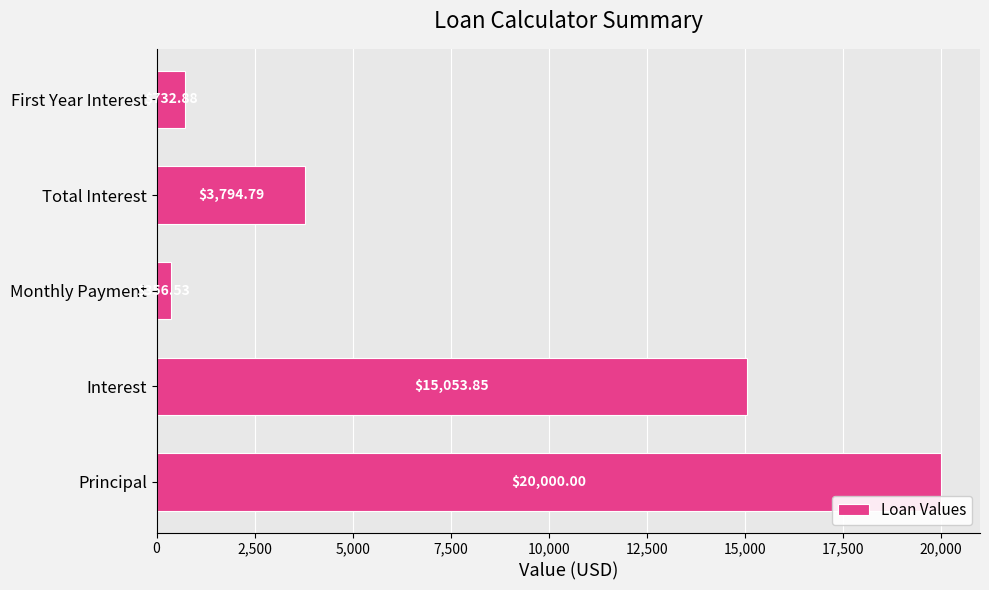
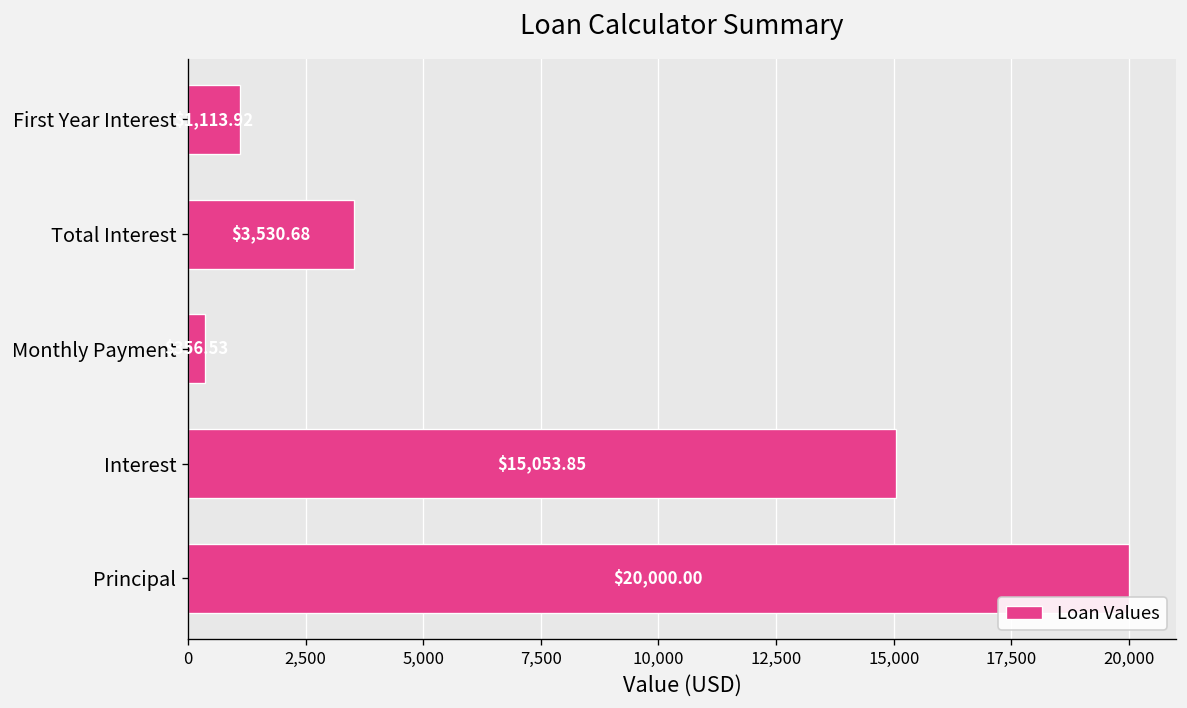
  {
-   "First Year Interest": "700",
-   "Total Interest": "$3,794.79",
+   "First Year Interest": "1,100",
+   "Total Interest": "$3,530.68",
    "Interest": "$15,053.85",
    "Principal": "$20,000.00"
  }
